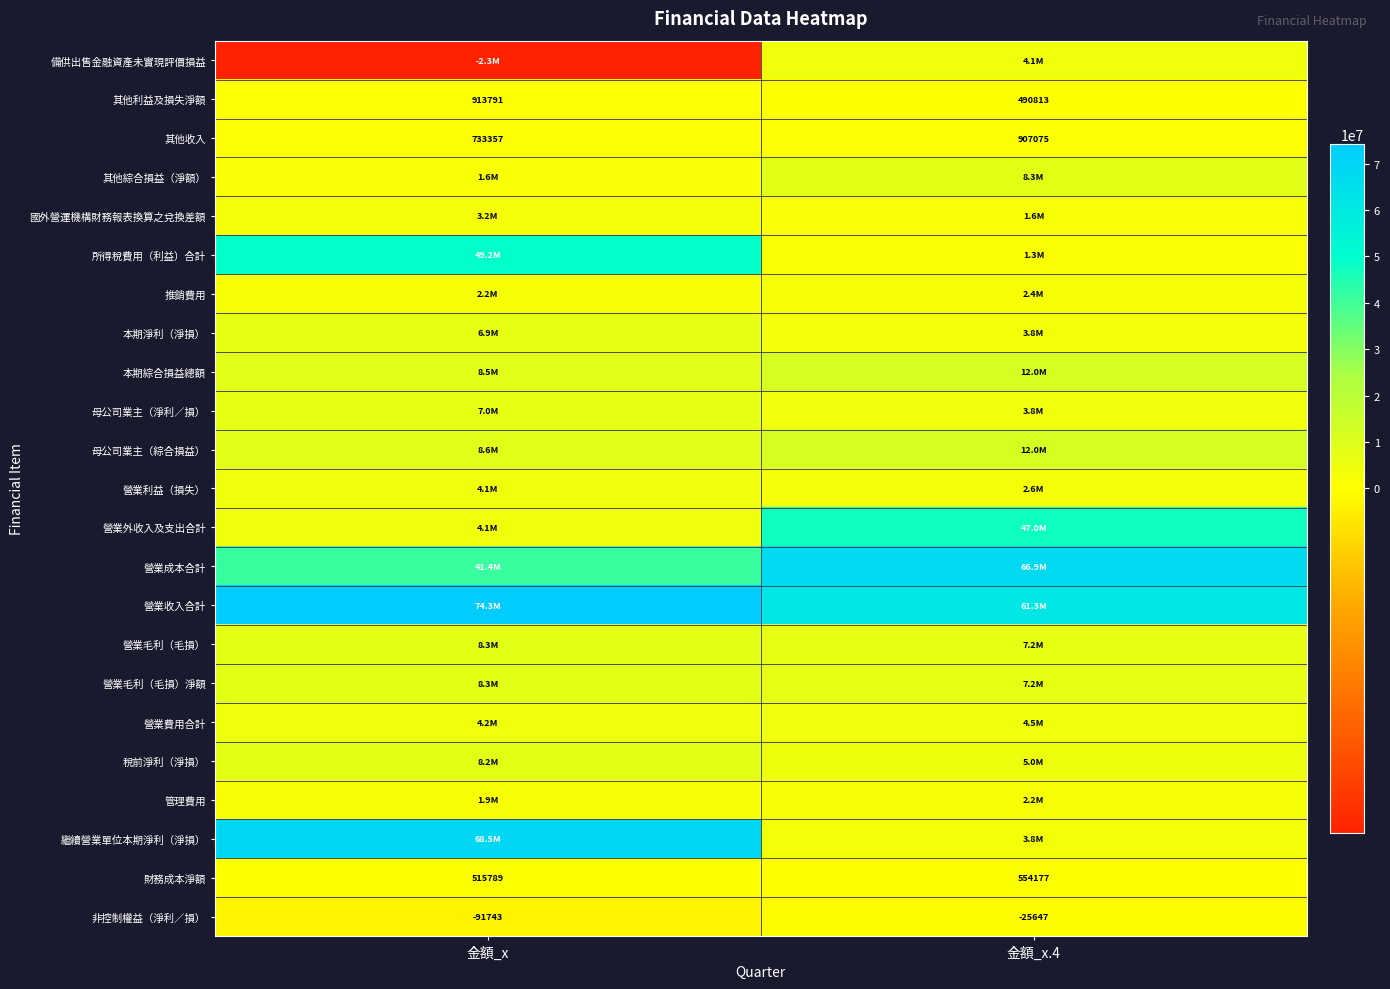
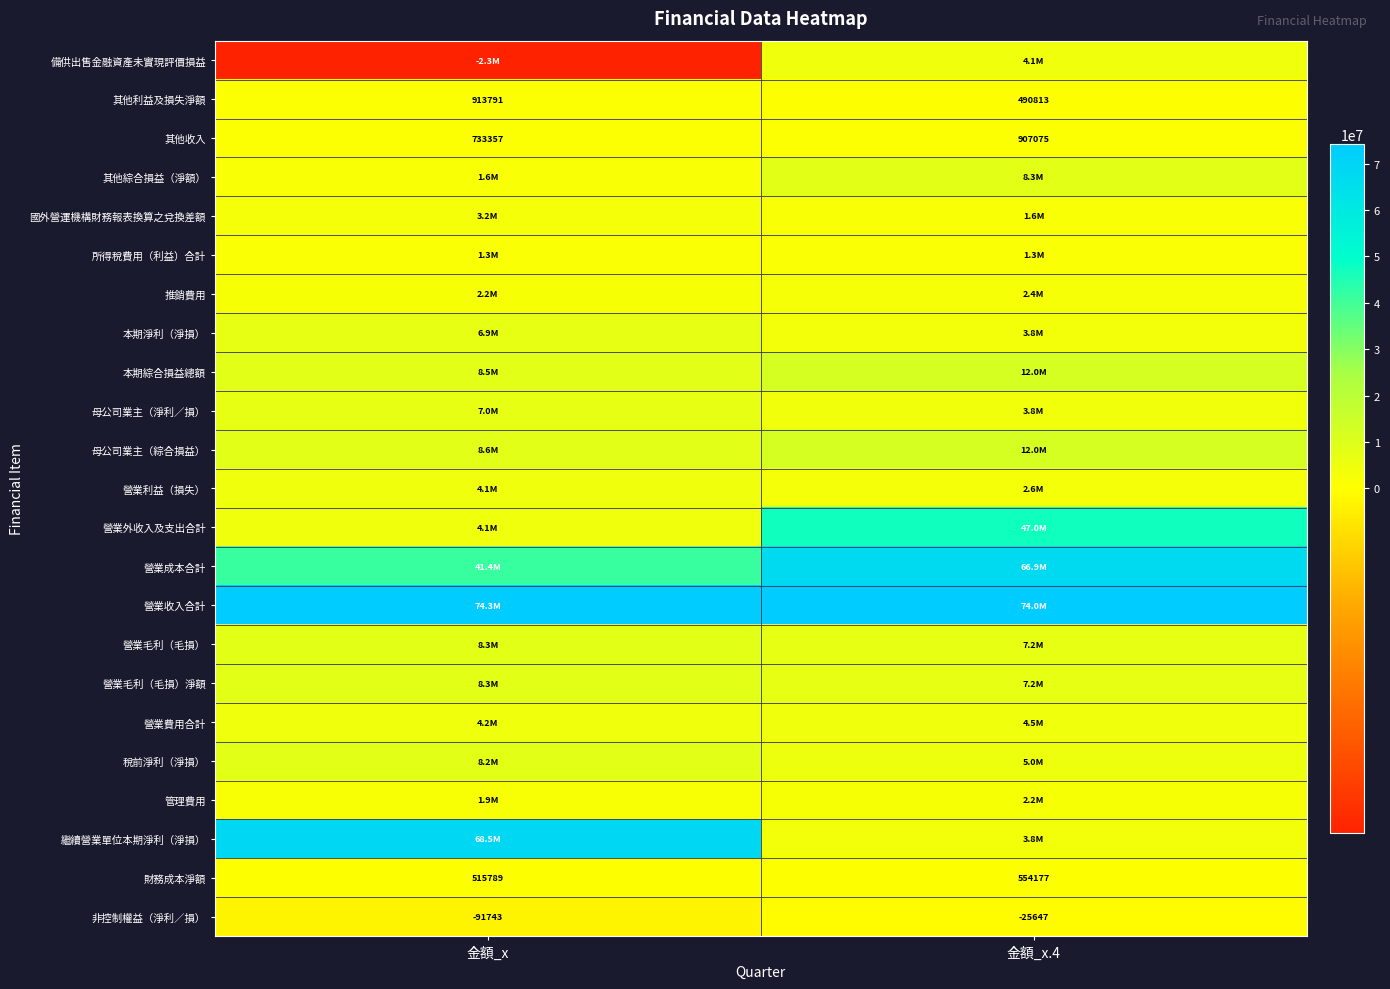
  {
    "備供出售金融資產未實現評價損益": {
      "金額_x": "-2.3M",
      "金額_x.4": "4.1M"
    },
    "其他利益及損失淨額": {
      "金額_x": "913791",
      "金額_x.4": "490813"
    },
    "其他收入": {
      "金額_x": "733357",
      "金額_x.4": "907075"
    },
    "其他綜合損益（淨額）": {
      "金額_x": "1.6M",
      "金額_x.4": "8.3M"
    },
    "國外營運機構財務報表換算之兌換差額": {
      "金額_x": "3.2M",
      "金額_x.4": "1.6M"
    },
    "所得稅費用（利益）合計": {
-     "金額_x": "49.2M",
+     "金額_x": "1.3M",
      "金額_x.4": "1.3M"
    },
    "推銷費用": {
      "金額_x": "2.2M",
      "金額_x.4": "2.4M"
    },
    "本期淨利（淨損）": {
      "金額_x": "6.9M",
      "金額_x.4": "3.8M"
    },
    "本期綜合損益總額": {
      "金額_x": "8.5M",
      "金額_x.4": "12.0M"
    },
    "母公司業主（淨利／損）": {
      "金額_x": "7.0M",
      "金額_x.4": "3.8M"
    },
    "母公司業主（綜合損益）": {
      "金額_x": "8.6M",
      "金額_x.4": "12.0M"
    },
    "營業利益（損失）": {
      "金額_x": "4.1M",
      "金額_x.4": "2.6M"
    },
    "營業外收入及支出合計": {
      "金額_x": "4.1M",
      "金額_x.4": "47.0M"
    },
    "營業成本合計": {
      "金額_x": "41.4M",
      "金額_x.4": "66.9M"
    },
    "營業收入合計": {
      "金額_x": "74.3M",
-     "金額_x.4": "61.3M"
+     "金額_x.4": "74.0M"
    },
    "營業毛利（毛損）": {
      "金額_x": "8.3M",
      "金額_x.4": "7.2M"
    },
    "營業毛利（毛損）淨額": {
      "金額_x": "8.3M",
      "金額_x.4": "7.2M"
    },
    "營業費用合計": {
      "金額_x": "4.2M",
      "金額_x.4": "4.5M"
    },
    "稅前淨利（淨損）": {
      "金額_x": "8.2M",
      "金額_x.4": "5.0M"
    },
    "管理費用": {
      "金額_x": "1.9M",
      "金額_x.4": "2.2M"
    },
    "繼續營業單位本期淨利（淨損）": {
      "金額_x": "68.5M",
      "金額_x.4": "3.8M"
    },
    "財務成本淨額": {
      "金額_x": "515789",
      "金額_x.4": "554177"
    },
    "非控制權益（淨利／損）": {
      "金額_x": "-91743",
      "金額_x.4": "-25647"
    }
  }
